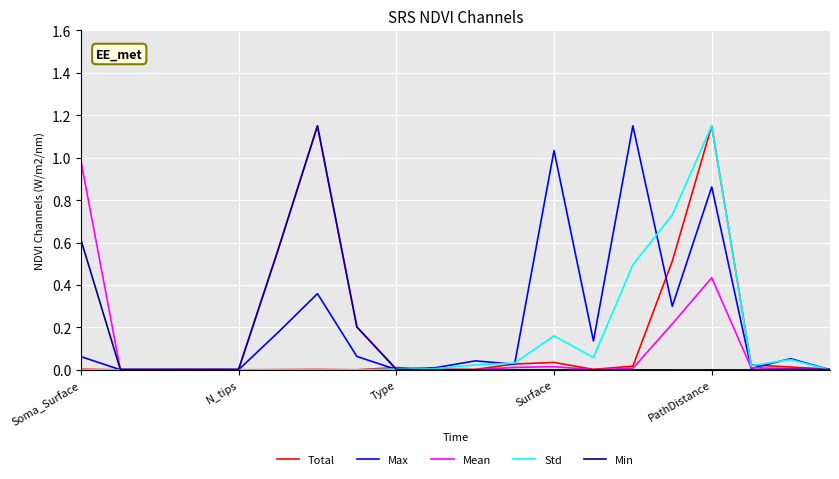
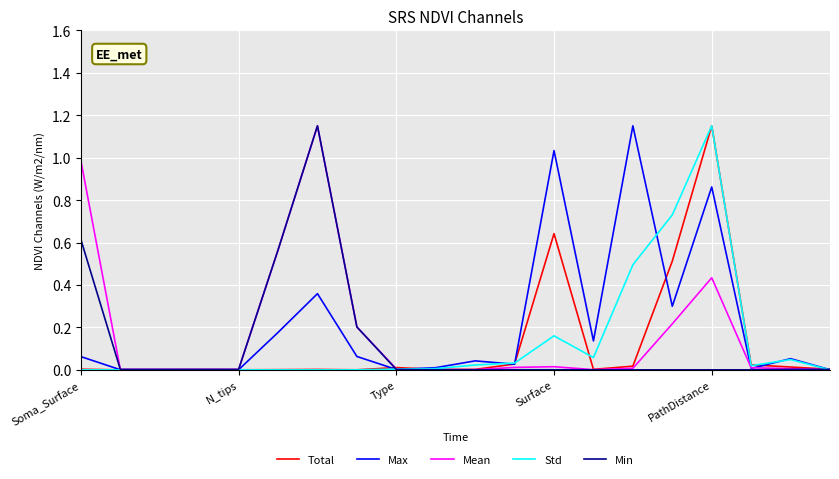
  {
    "Total": {
-     "Surface": 0.04
+     "Surface": 0.64
    },
    "Max": {
      "Soma_Surface": 0.06,
      "Surface": 1.03,
      "PathDistance": 0.86
    },
    "Mean": {
      "Soma_Surface": 0.99,
      "Surface": 0.01,
      "PathDistance": 0.43
    },
    "Std": {
      "Surface": 0.16
    },
    "Min": {
      "Soma_Surface": 0.61,
      "Surface": 0.00,
      "PathDistance": 0.00
    }
  }
